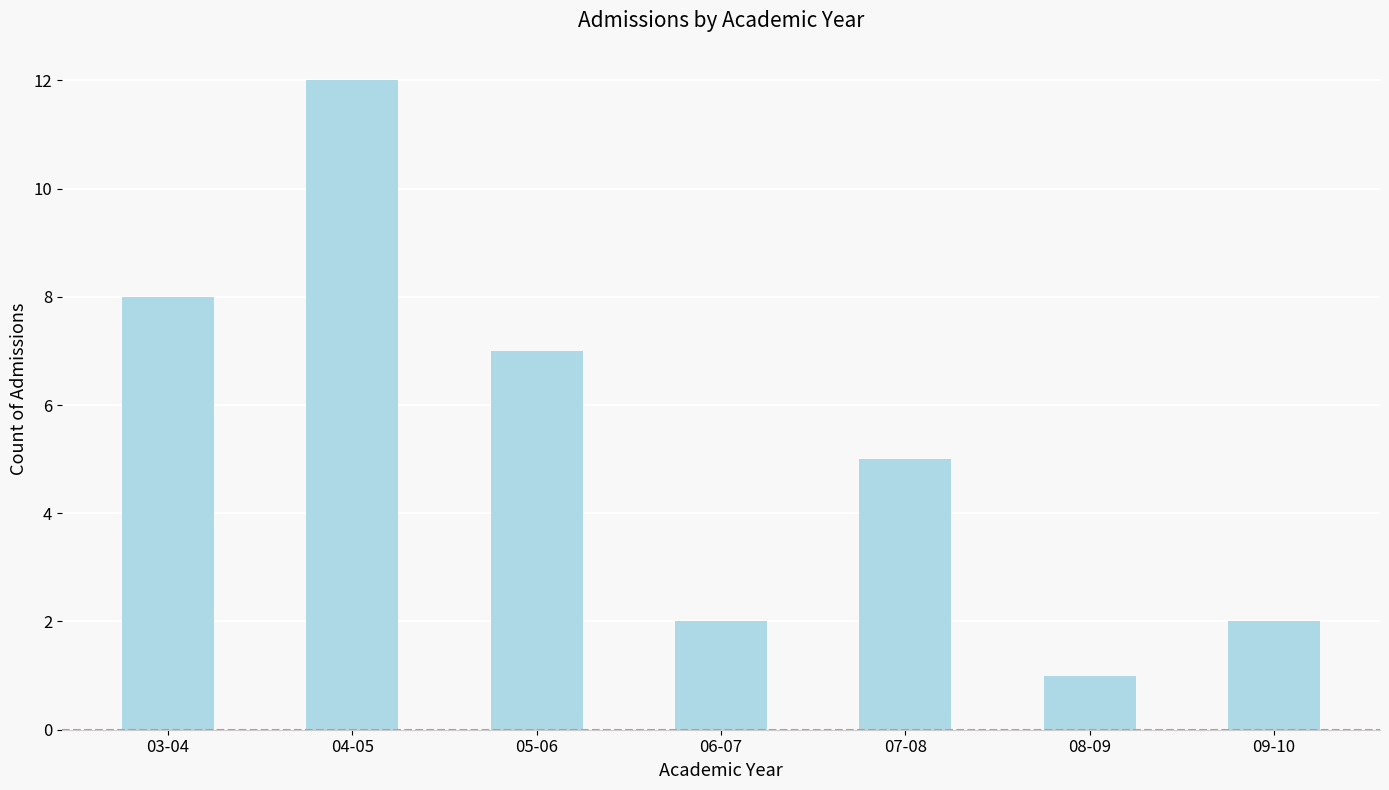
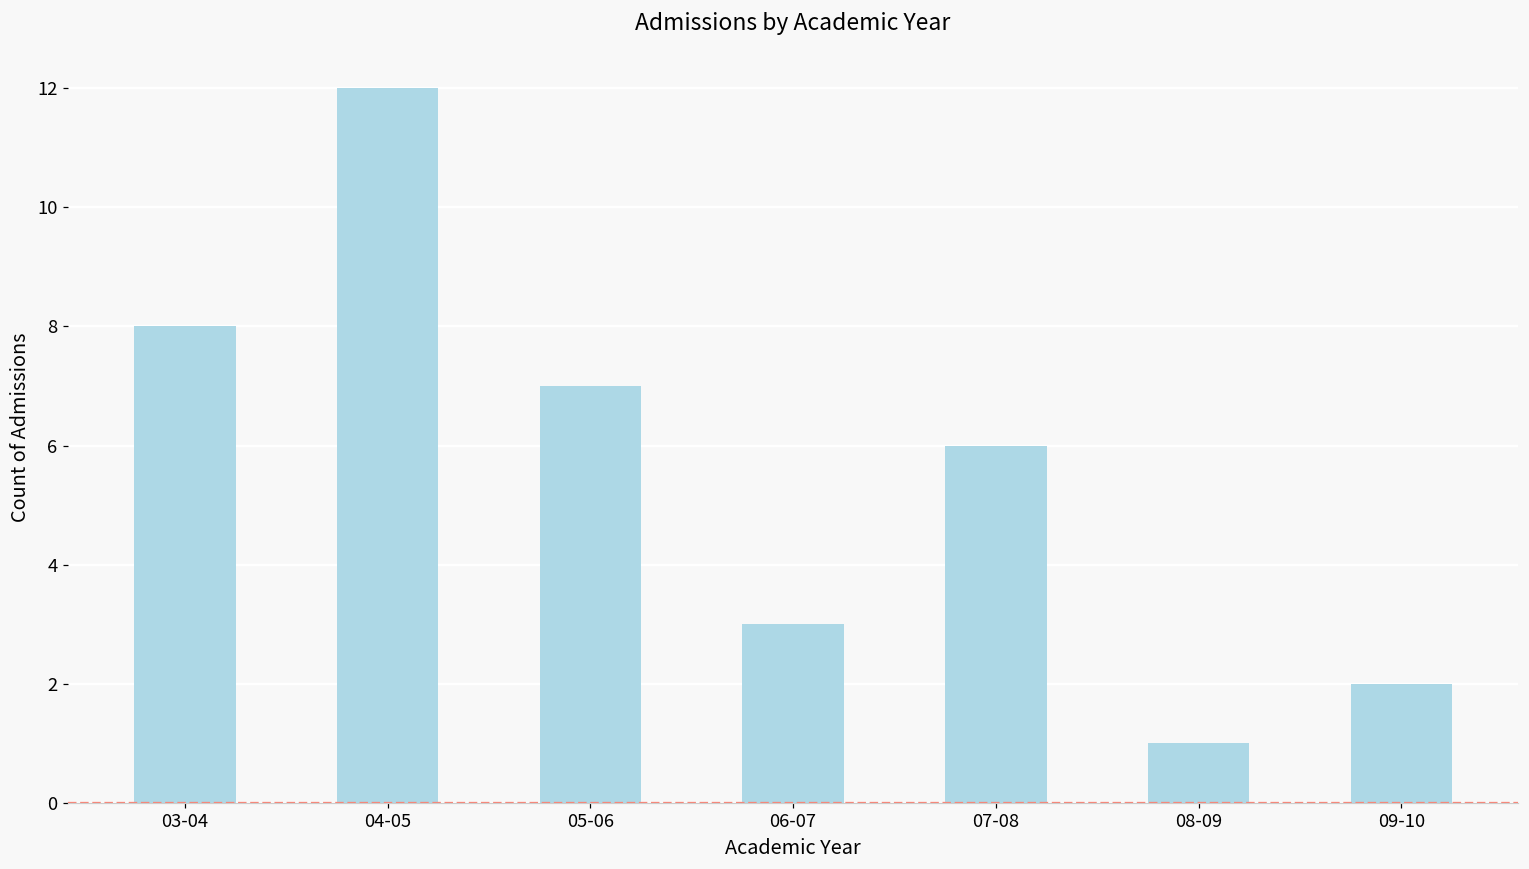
  {
    "03-04": 8,
    "04-05": 12,
    "05-06": 7,
-   "06-07": 2,
-   "07-08": 5,
+   "06-07": 3,
+   "07-08": 6,
    "08-09": 1,
    "09-10": 2
  }
